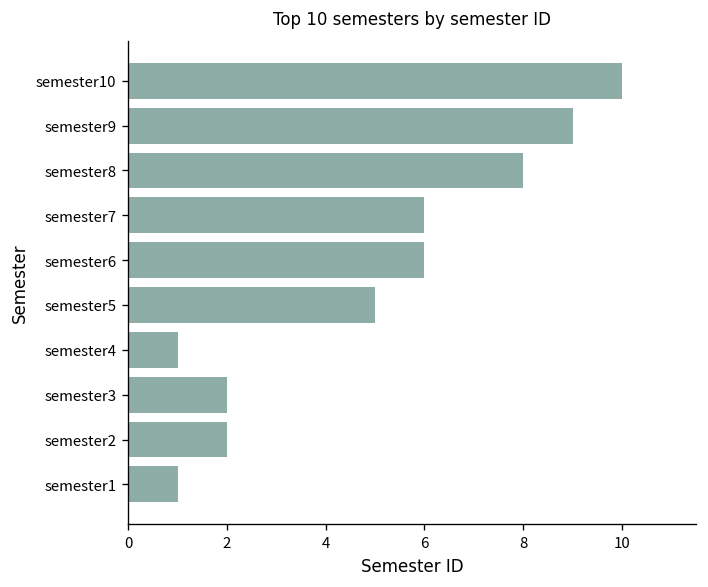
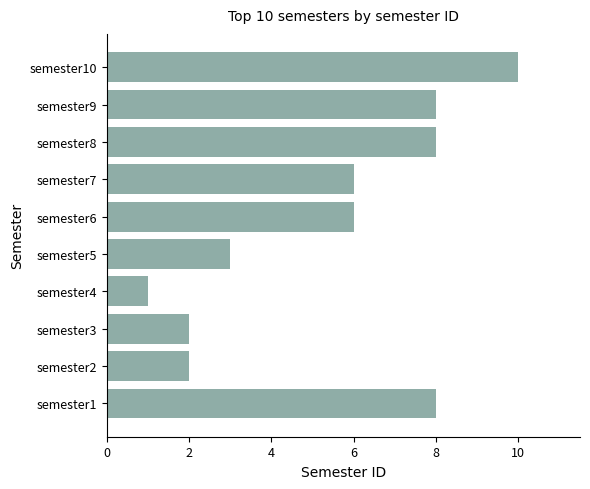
  {
    "semester10": 10,
-   "semester9": 9,
+   "semester9": 8,
    "semester8": 8,
    "semester7": 6,
    "semester6": 6,
-   "semester5": 5,
+   "semester5": 3,
    "semester4": 1,
    "semester3": 2,
    "semester2": 2,
-   "semester1": 1
+   "semester1": 8
  }
